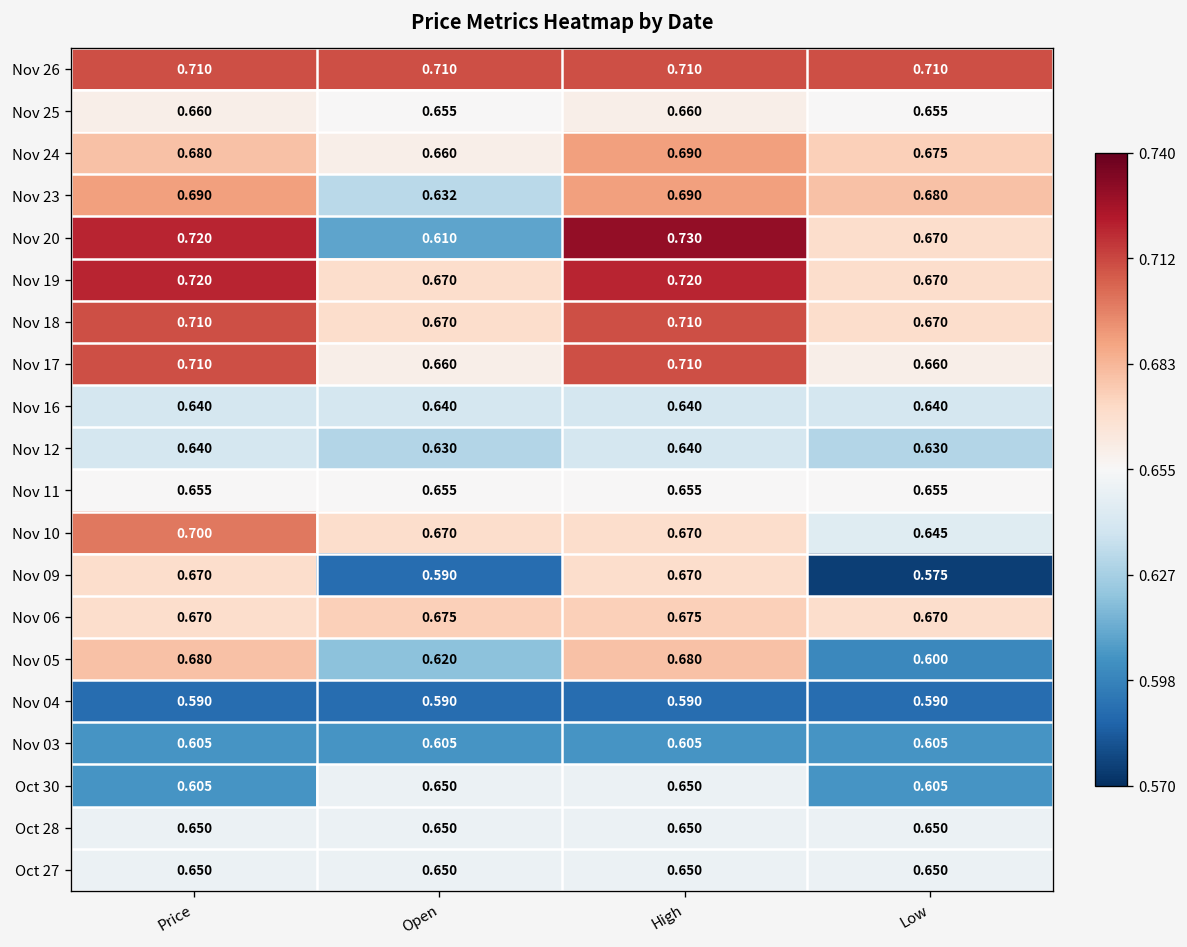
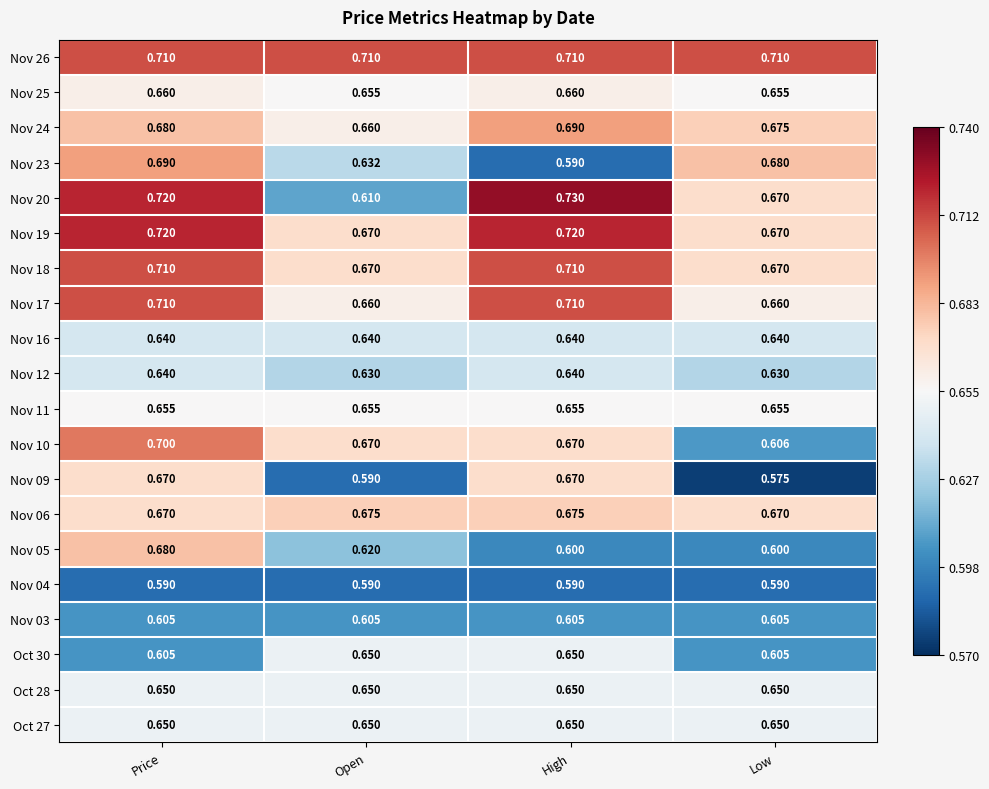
  {
    "Nov 26": {
      "Price": 0.710,
      "Open": 0.710,
      "High": 0.710,
      "Low": 0.710
    },
    "Nov 25": {
      "Price": 0.660,
      "Open": 0.655,
      "High": 0.660,
      "Low": 0.655
    },
    "Nov 24": {
      "Price": 0.680,
      "Open": 0.660,
      "High": 0.690,
      "Low": 0.675
    },
    "Nov 23": {
      "Price": 0.690,
      "Open": 0.632,
-     "High": 0.690,
+     "High": 0.590,
      "Low": 0.680
    },
    "Nov 20": {
      "Price": 0.720,
      "Open": 0.610,
      "High": 0.730,
      "Low": 0.670
    },
    "Nov 19": {
      "Price": 0.720,
      "Open": 0.670,
      "High": 0.720,
      "Low": 0.670
    },
    "Nov 18": {
      "Price": 0.710,
      "Open": 0.670,
      "High": 0.710,
      "Low": 0.670
    },
    "Nov 17": {
      "Price": 0.710,
      "Open": 0.660,
      "High": 0.710,
      "Low": 0.660
    },
    "Nov 16": {
      "Price": 0.640,
      "Open": 0.640,
      "High": 0.640,
      "Low": 0.640
    },
    "Nov 12": {
      "Price": 0.640,
      "Open": 0.630,
      "High": 0.640,
      "Low": 0.630
    },
    "Nov 11": {
      "Price": 0.655,
      "Open": 0.655,
      "High": 0.655,
      "Low": 0.655
    },
    "Nov 10": {
      "Price": 0.700,
      "Open": 0.670,
      "High": 0.670,
-     "Low": 0.645
+     "Low": 0.606
    },
    "Nov 09": {
      "Price": 0.670,
      "Open": 0.590,
      "High": 0.670,
      "Low": 0.575
    },
    "Nov 06": {
      "Price": 0.670,
      "Open": 0.675,
      "High": 0.675,
      "Low": 0.670
    },
    "Nov 05": {
      "Price": 0.680,
      "Open": 0.620,
-     "High": 0.680,
+     "High": 0.600,
      "Low": 0.600
    },
    "Nov 04": {
      "Price": 0.590,
      "Open": 0.590,
      "High": 0.590,
      "Low": 0.590
    },
    "Nov 03": {
      "Price": 0.605,
      "Open": 0.605,
      "High": 0.605,
      "Low": 0.605
    },
    "Oct 30": {
      "Price": 0.605,
      "Open": 0.650,
      "High": 0.650,
      "Low": 0.605
    },
    "Oct 28": {
      "Price": 0.650,
      "Open": 0.650,
      "High": 0.650,
      "Low": 0.650
    },
    "Oct 27": {
      "Price": 0.650,
      "Open": 0.650,
      "High": 0.650,
      "Low": 0.650
    }
  }
